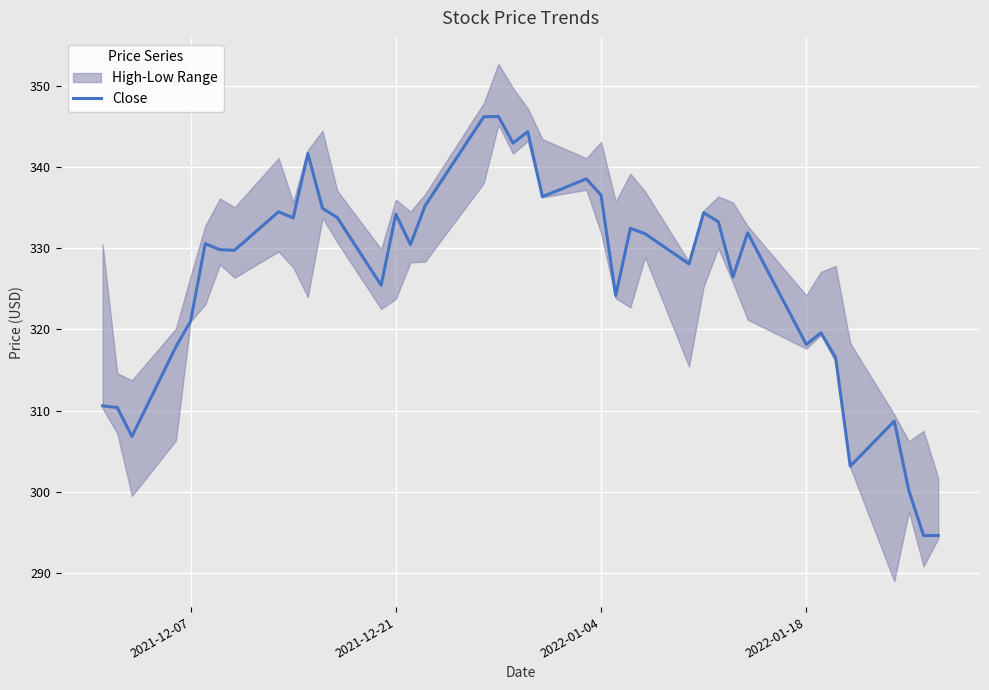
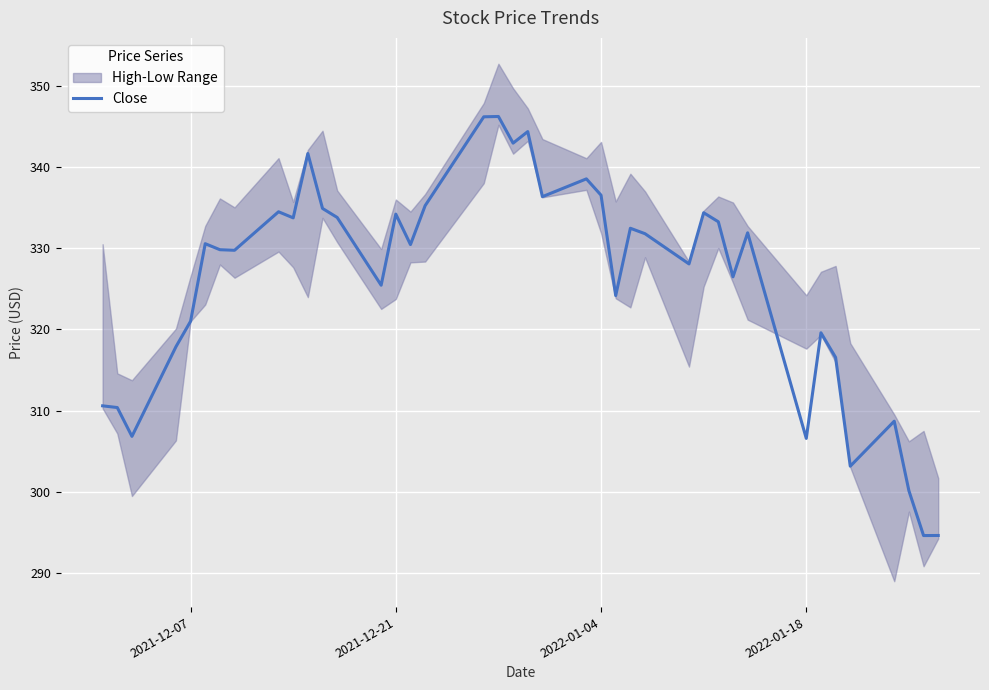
  {
    "Close": {
      "2021-12-07": 321,
      "2021-12-21": 334,
      "2022-01-04": 337,
-     "2022-01-18": 318
+     "2022-01-18": 307
    }
  }
